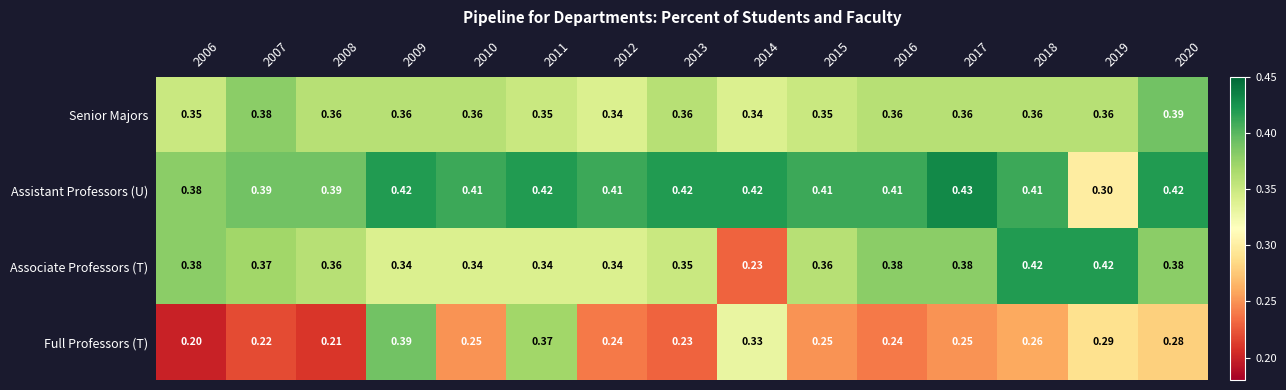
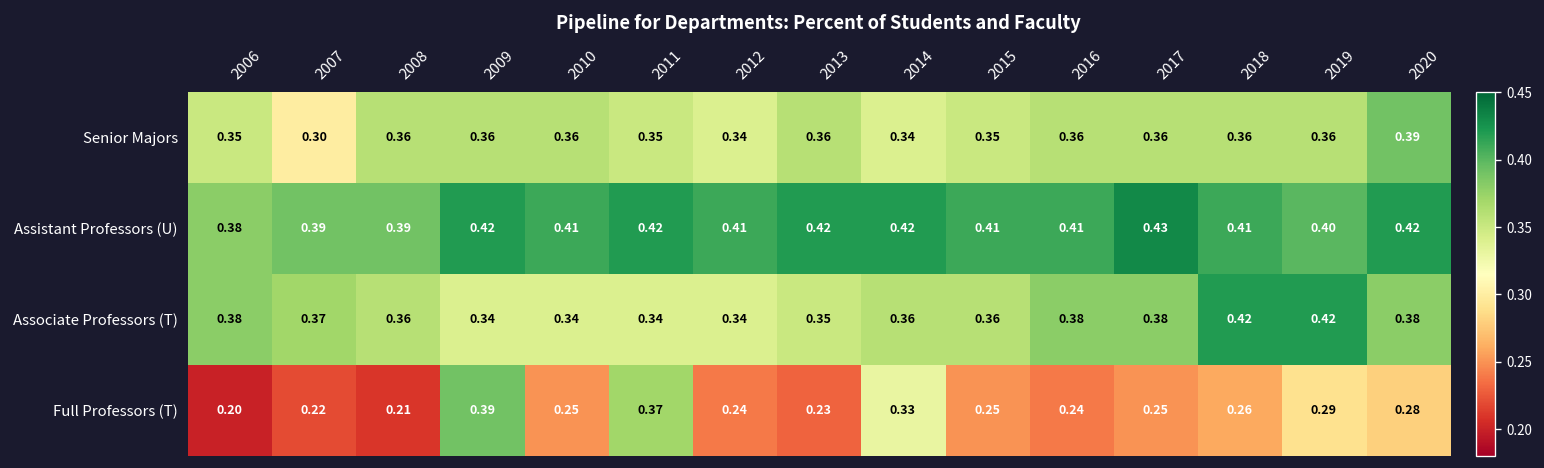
  {
    "Senior Majors": {
      "2006": 0.35,
-     "2007": 0.38,
+     "2007": 0.30,
      "2008": 0.36,
      "2009": 0.36,
      "2010": 0.36,
      "2011": 0.35,
      "2012": 0.34,
      "2013": 0.36,
      "2014": 0.34,
      "2015": 0.35,
      "2016": 0.36,
      "2017": 0.36,
      "2018": 0.36,
      "2019": 0.36,
      "2020": 0.39
    },
    "Assistant Professors (U)": {
      "2006": 0.38,
      "2007": 0.39,
      "2008": 0.39,
      "2009": 0.42,
      "2010": 0.41,
      "2011": 0.42,
      "2012": 0.41,
      "2013": 0.42,
      "2014": 0.42,
      "2015": 0.41,
      "2016": 0.41,
      "2017": 0.43,
      "2018": 0.41,
-     "2019": 0.30,
+     "2019": 0.40,
      "2020": 0.42
    },
    "Associate Professors (T)": {
      "2006": 0.38,
      "2007": 0.37,
      "2008": 0.36,
      "2009": 0.34,
      "2010": 0.34,
      "2011": 0.34,
      "2012": 0.34,
      "2013": 0.35,
-     "2014": 0.23,
+     "2014": 0.36,
      "2015": 0.36,
      "2016": 0.38,
      "2017": 0.38,
      "2018": 0.42,
      "2019": 0.42,
      "2020": 0.38
    },
    "Full Professors (T)": {
      "2006": 0.20,
      "2007": 0.22,
      "2008": 0.21,
      "2009": 0.39,
      "2010": 0.25,
      "2011": 0.37,
      "2012": 0.24,
      "2013": 0.23,
      "2014": 0.33,
      "2015": 0.25,
      "2016": 0.24,
      "2017": 0.25,
      "2018": 0.26,
      "2019": 0.29,
      "2020": 0.28
    }
  }
